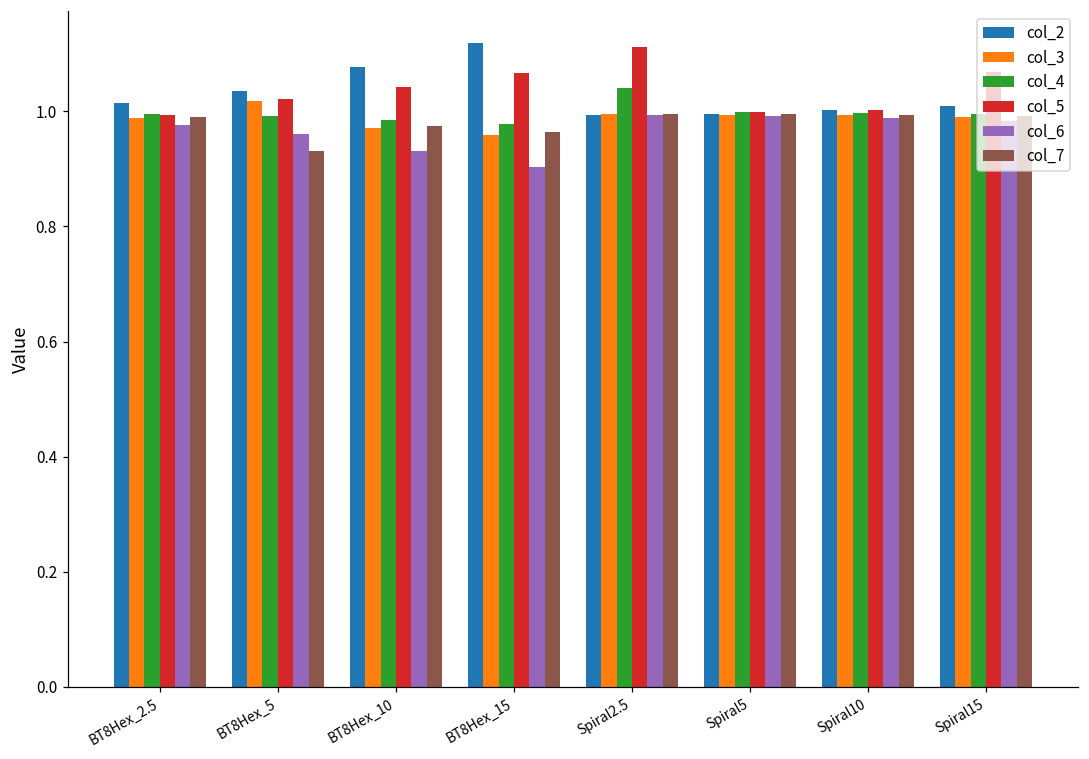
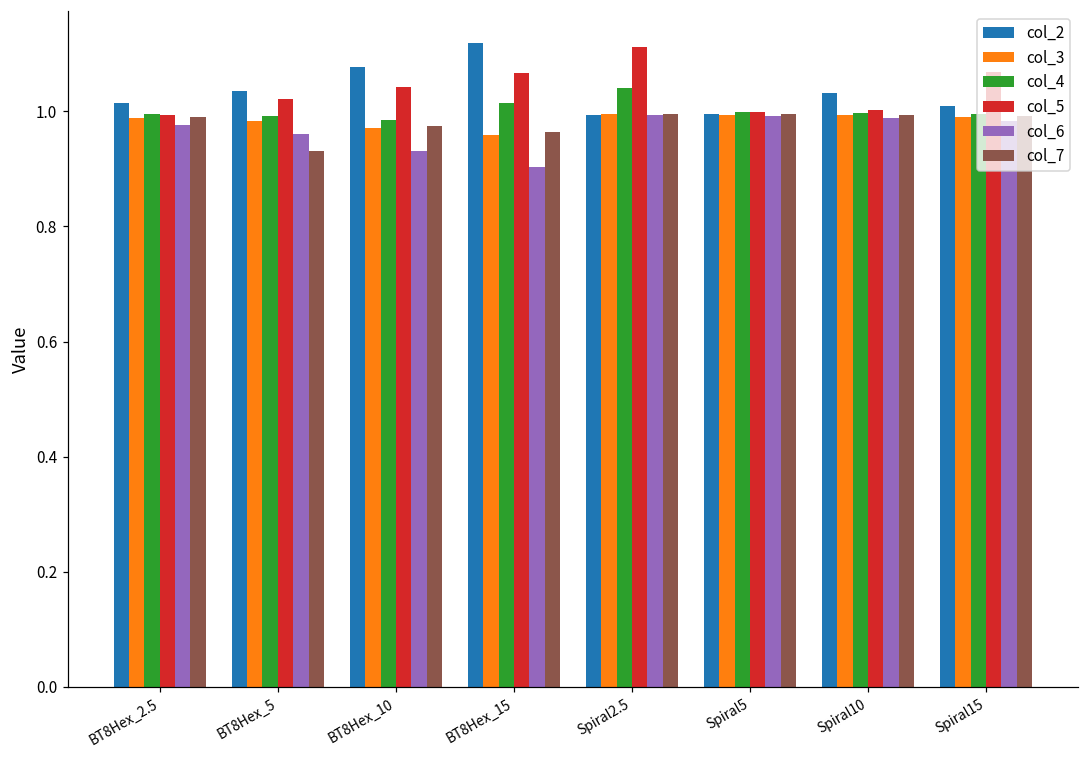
  {
    "col_2": {
      "BT8Hex_2.5": 1.02,
      "BT8Hex_5": 1.04,
      "BT8Hex_10": 1.08,
      "BT8Hex_15": 1.12,
      "Spiral2.5": 0.99,
      "Spiral5": 1.00,
-     "Spiral10": 1.00,
+     "Spiral10": 1.03,
      "Spiral15": 1.01
    },
    "col_3": {
      "BT8Hex_2.5": 0.99,
-     "BT8Hex_5": 1.02,
+     "BT8Hex_5": 0.98,
      "BT8Hex_10": 0.97,
      "BT8Hex_15": 0.96,
      "Spiral2.5": 1.00,
      "Spiral5": 0.99,
      "Spiral10": 0.99,
      "Spiral15": 0.99
    },
    "col_4": {
      "BT8Hex_2.5": 1.00,
      "BT8Hex_5": 0.99,
      "BT8Hex_10": 0.98,
-     "BT8Hex_15": 0.98,
+     "BT8Hex_15": 1.02,
      "Spiral2.5": 1.04,
      "Spiral5": 1.00,
      "Spiral10": 1.00
    },
    "col_5": {
      "BT8Hex_2.5": 0.99,
      "BT8Hex_5": 1.02,
      "BT8Hex_10": 1.04,
      "BT8Hex_15": 1.07,
      "Spiral2.5": 1.11,
      "Spiral5": 1.00,
      "Spiral10": 1.00
    },
    "col_6": {
      "BT8Hex_2.5": 0.98,
      "BT8Hex_5": 0.96,
      "BT8Hex_10": 0.93,
      "BT8Hex_15": 0.90,
      "Spiral2.5": 0.99,
      "Spiral5": 0.99,
      "Spiral10": 0.99
    },
    "col_7": {
      "BT8Hex_2.5": 0.99,
      "BT8Hex_5": 0.93,
      "BT8Hex_10": 0.97,
      "BT8Hex_15": 0.96,
      "Spiral2.5": 1.00,
      "Spiral5": 0.99,
      "Spiral10": 0.99
    }
  }
